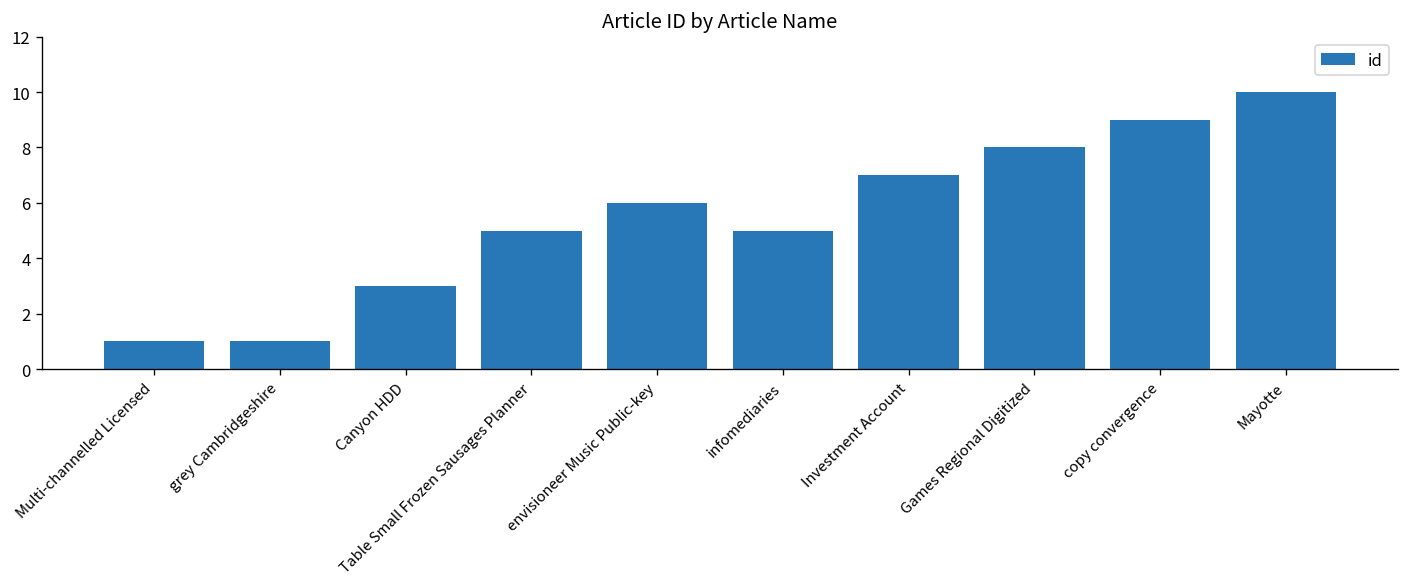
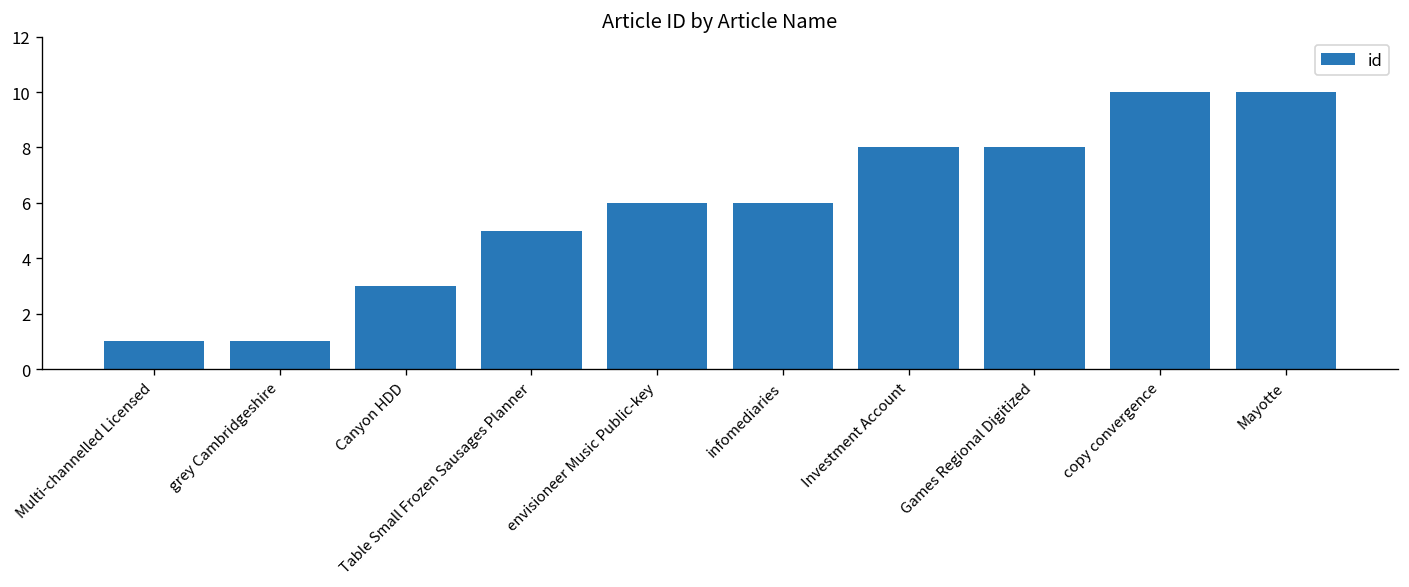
  {
    "Multi-channelled Licensed": 1,
    "grey Cambridgeshire": 1,
    "Canyon HDD": 3,
    "Table Small Frozen Sausages Planner": 5,
    "envisioneer Music Public-key": 6,
-   "infomediaries": 5,
-   "Investment Account": 7,
+   "infomediaries": 6,
+   "Investment Account": 8,
    "Games Regional Digitized": 8,
-   "copy convergence": 9,
+   "copy convergence": 10,
    "Mayotte": 10
  }
